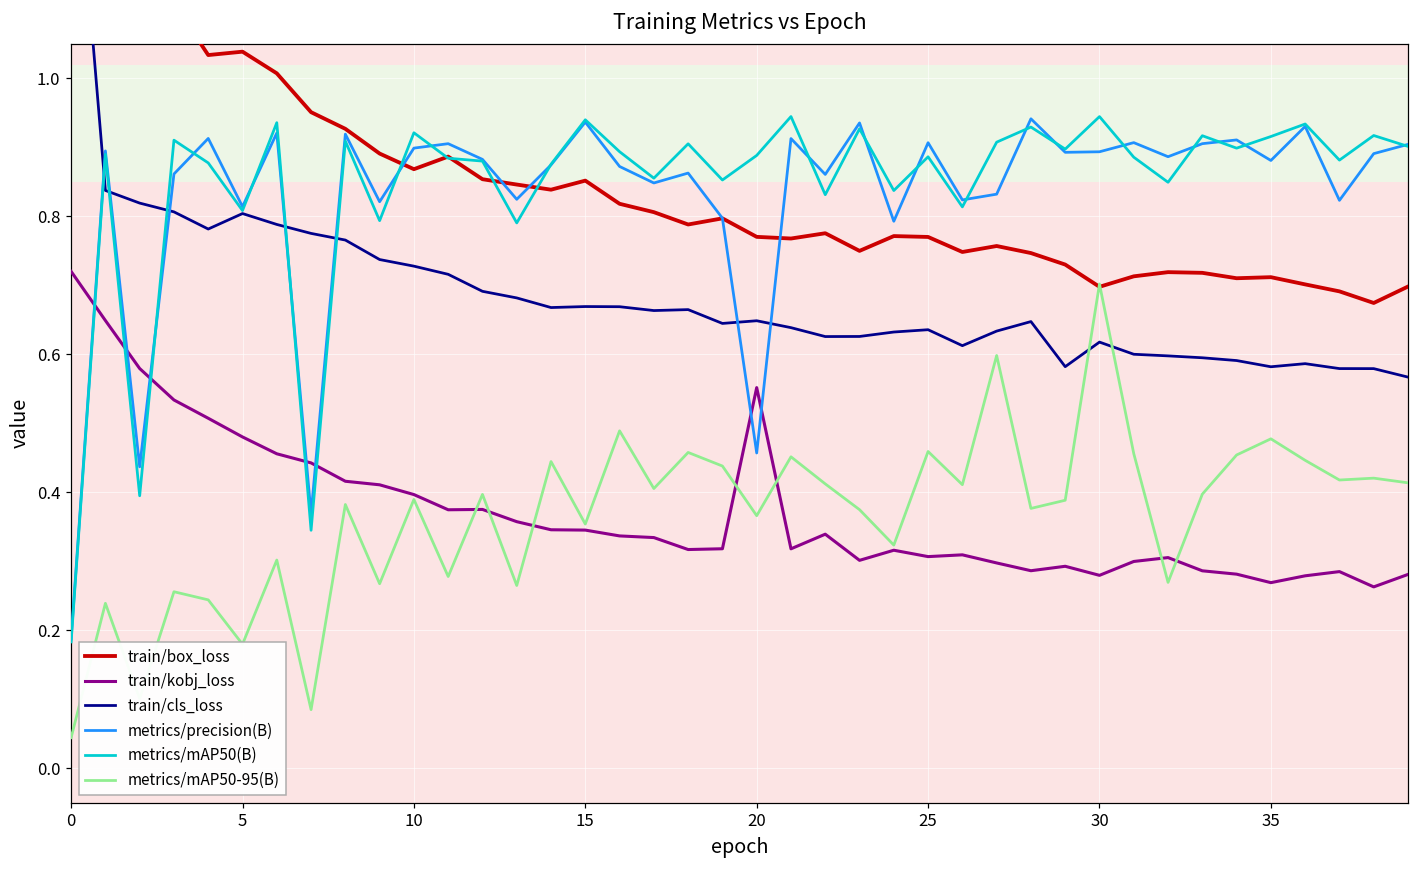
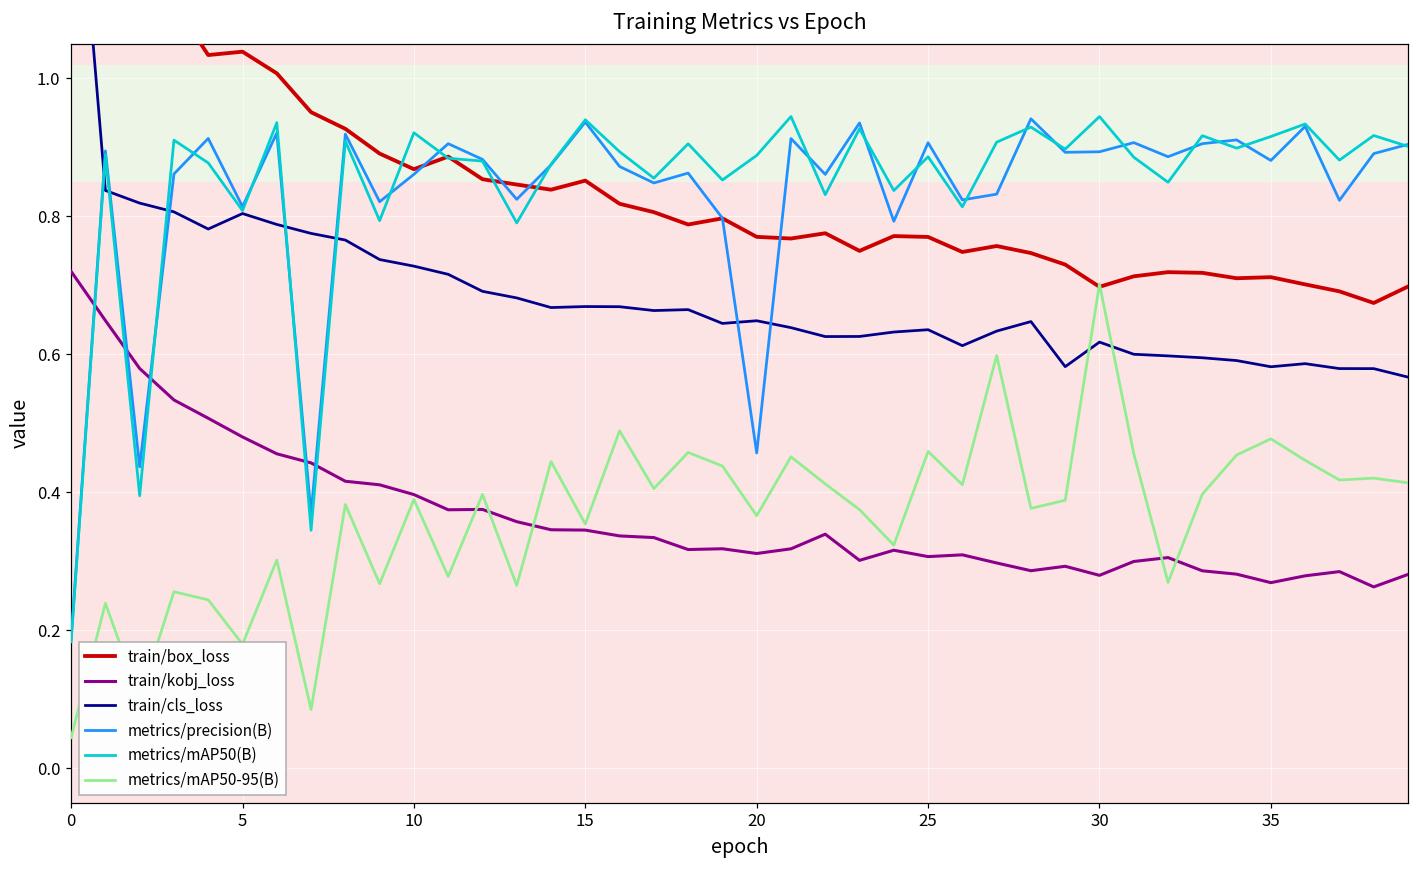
  {
    "train/box_loss": {
      "5": 1.04,
      "10": 0.87,
      "15": 0.85,
      "20": 0.77,
      "25": 0.77,
      "30": 0.70,
      "35": 0.71
    },
    "train/kobj_loss": {
      "0": 0.72,
      "5": 0.48,
      "10": 0.40,
      "15": 0.35,
-     "20": 0.55,
+     "20": 0.31,
      "25": 0.31,
      "30": 0.28,
      "35": 0.27
    },
    "train/cls_loss": {
      "5": 0.80,
      "10": 0.73,
      "15": 0.67,
      "20": 0.65,
      "25": 0.64,
      "30": 0.62,
      "35": 0.58
    },
    "metrics/precision(B)": {
      "0": 0.19,
      "5": 0.81,
-     "10": 0.90,
+     "10": 0.86,
      "20": 0.46,
      "25": 0.91,
      "30": 0.89,
      "35": 0.88
    },
    "metrics/mAP50(B)": {
      "0": 0.18,
      "5": 0.81,
      "10": 0.92,
      "20": 0.89,
      "25": 0.89,
      "30": 0.94,
      "35": 0.92
    },
    "metrics/mAP50-95(B)": {
      "0": 0.04,
      "5": 0.18,
      "10": 0.39,
      "15": 0.35,
      "20": 0.37,
      "25": 0.46,
      "30": 0.70,
      "35": 0.48
    }
  }
